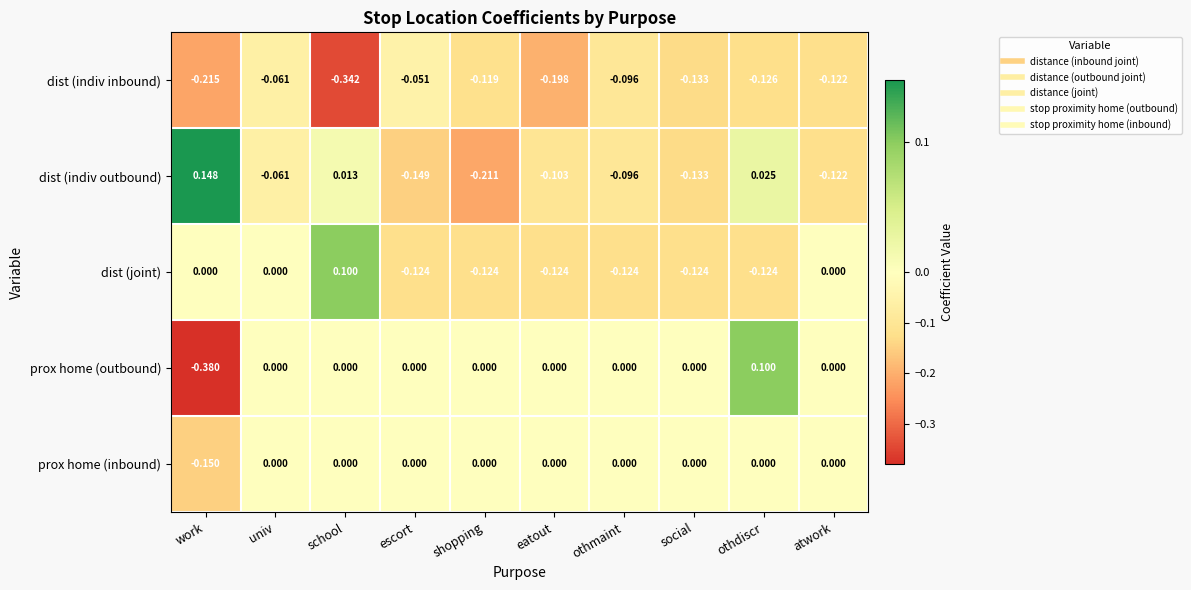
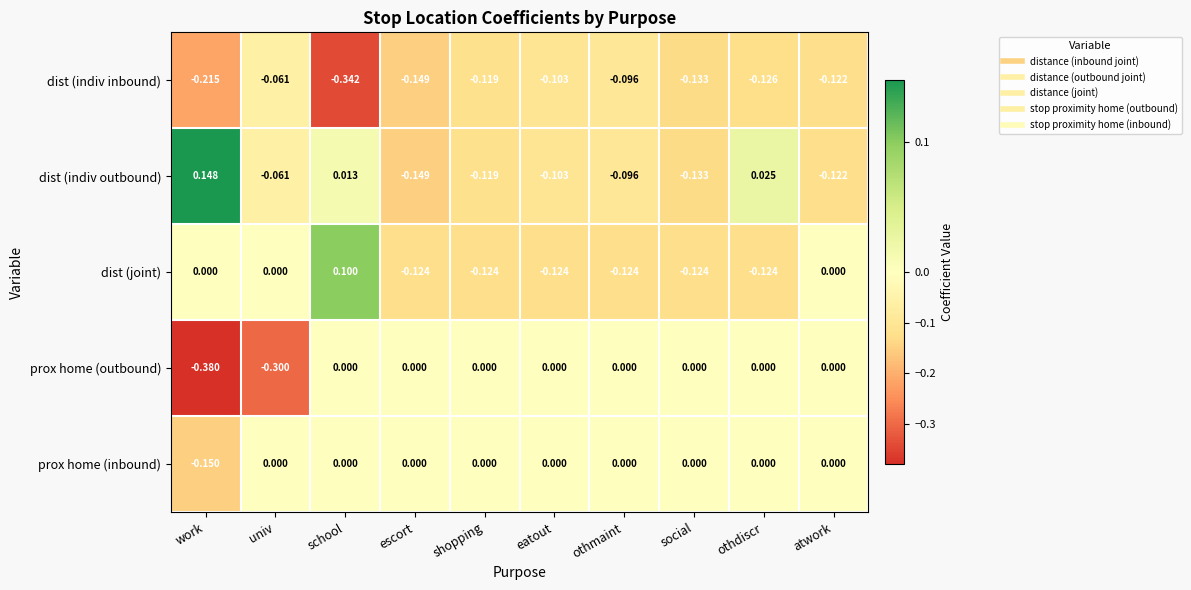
  {
    "dist (indiv inbound)": {
      "work": -0.215,
      "univ": -0.061,
      "school": -0.342,
-     "escort": -0.051,
+     "escort": -0.149,
      "shopping": -0.119,
-     "eatout": -0.198,
+     "eatout": -0.103,
      "othmaint": -0.096,
      "social": -0.133,
      "othdiscr": -0.126,
      "atwork": -0.122
    },
    "dist (indiv outbound)": {
      "work": 0.148,
      "univ": -0.061,
      "school": 0.013,
      "escort": -0.149,
-     "shopping": -0.211,
+     "shopping": -0.119,
      "eatout": -0.103,
      "othmaint": -0.096,
      "social": -0.133,
      "othdiscr": 0.025,
      "atwork": -0.122
    },
    "dist (joint)": {
      "work": 0.000,
      "univ": 0.000,
      "school": 0.100,
      "escort": -0.124,
      "shopping": -0.124,
      "eatout": -0.124,
      "othmaint": -0.124,
      "social": -0.124,
      "othdiscr": -0.124,
      "atwork": 0.000
    },
    "prox home (outbound)": {
      "work": -0.380,
-     "univ": 0.000,
+     "univ": -0.300,
      "school": 0.000,
      "escort": 0.000,
      "shopping": 0.000,
      "eatout": 0.000,
      "othmaint": 0.000,
      "social": 0.000,
-     "othdiscr": 0.100,
+     "othdiscr": 0.000,
      "atwork": 0.000
    },
    "prox home (inbound)": {
      "work": -0.150,
      "univ": 0.000,
      "school": 0.000,
      "escort": 0.000,
      "shopping": 0.000,
      "eatout": 0.000,
      "othmaint": 0.000,
      "social": 0.000,
      "othdiscr": 0.000,
      "atwork": 0.000
    }
  }
